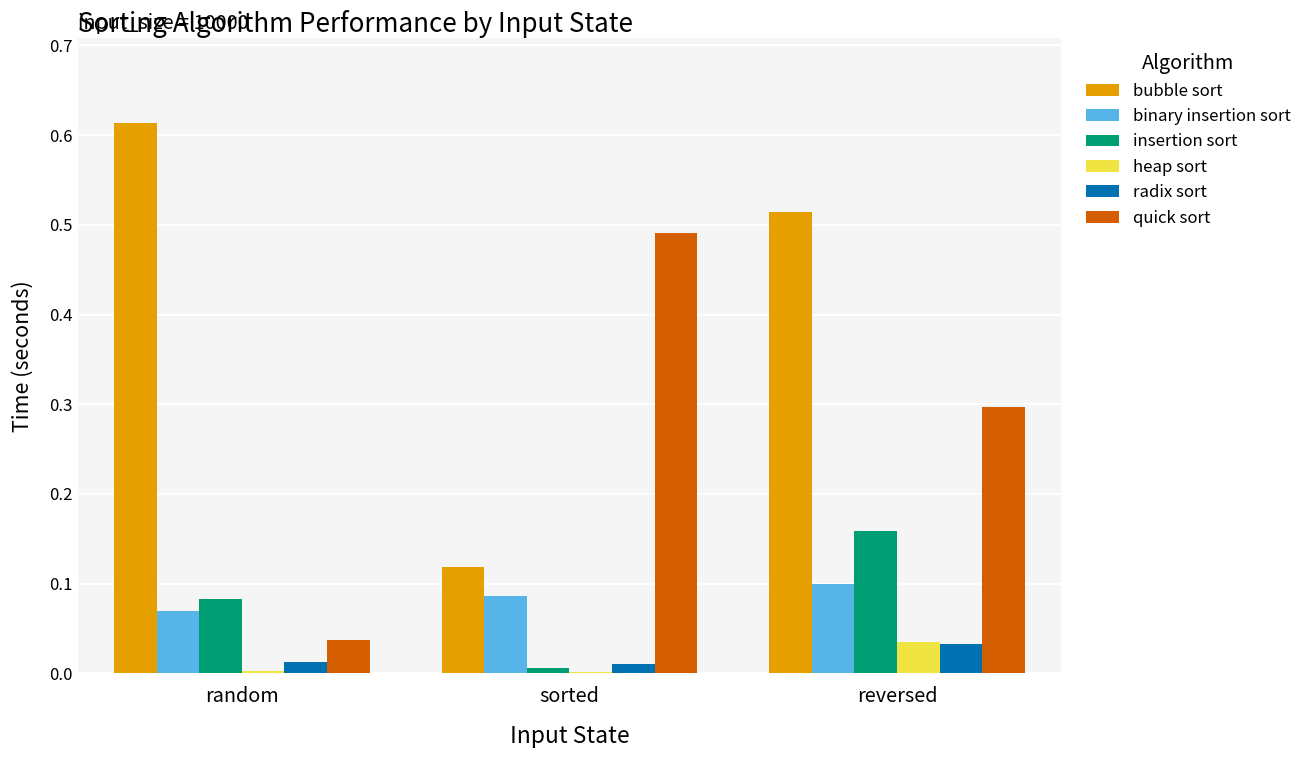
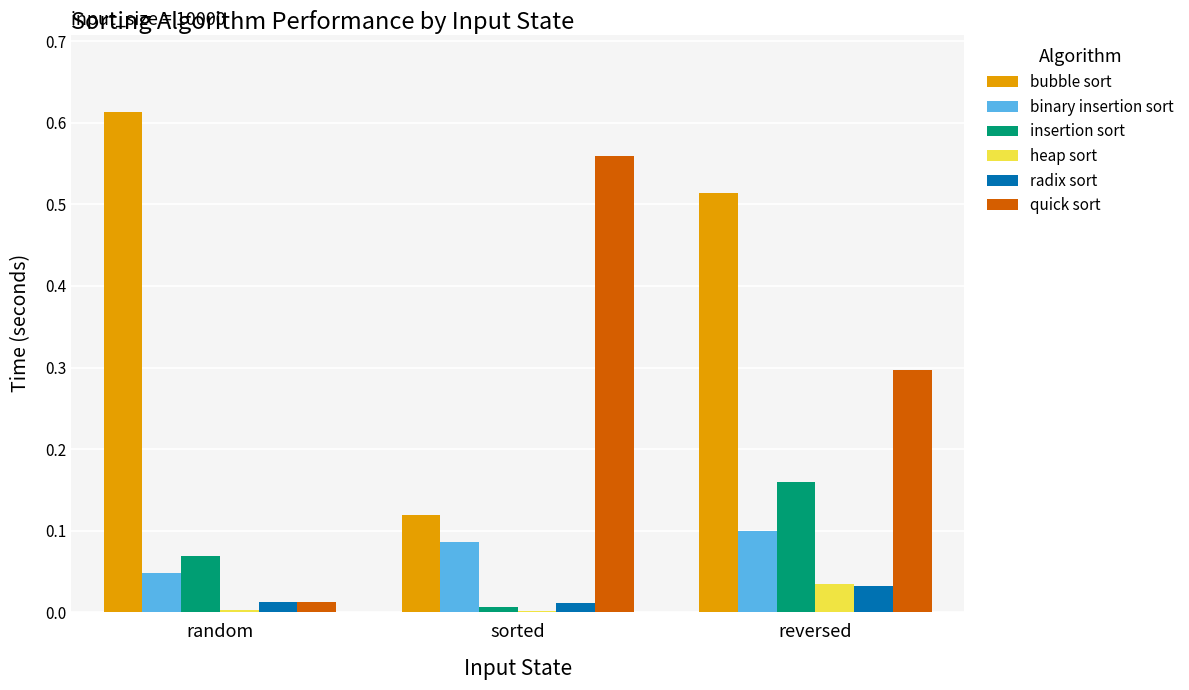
  {
    "bubble sort": {
      "random": 0.61,
      "sorted": 0.12,
      "reversed": 0.51
    },
    "binary insertion sort": {
-     "random": 0.07,
+     "random": 0.05,
      "sorted": 0.09,
      "reversed": 0.10
    },
    "insertion sort": {
-     "random": 0.08,
+     "random": 0.07,
      "sorted": 0.01,
      "reversed": 0.16
    },
    "heap sort": {
      "reversed": 0.03
    },
    "radix sort": {
      "random": 0.01,
      "sorted": 0.01,
      "reversed": 0.03
    },
    "quick sort": {
-     "random": 0.04,
-     "sorted": 0.49,
+     "random": 0.01,
+     "sorted": 0.56,
      "reversed": 0.30
    }
  }
